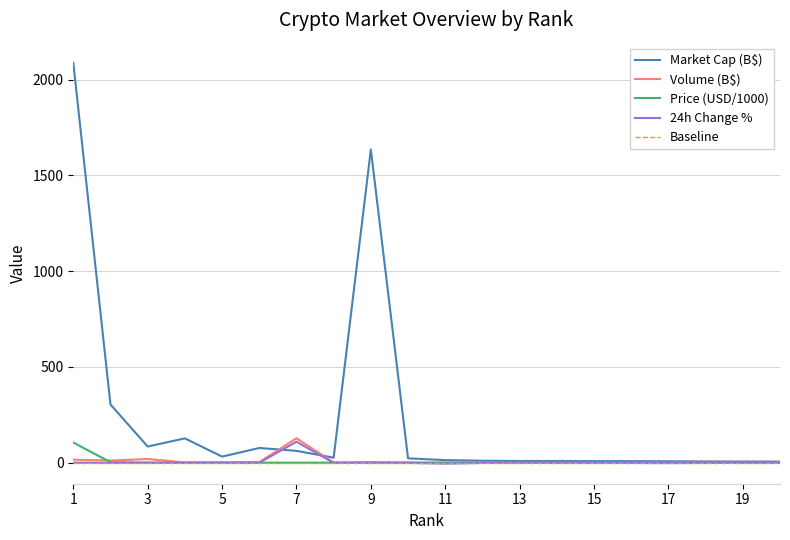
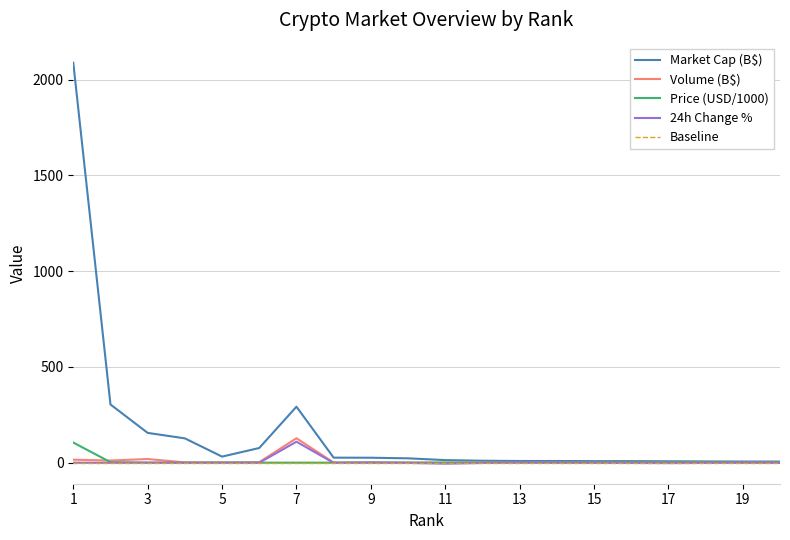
  {
    "Market Cap (B$)": {
      "1": 2090,
-     "3": 80,
+     "3": 160,
      "5": 30,
-     "7": 60,
-     "9": 1640
+     "7": 290,
+     "9": 30
    },
    "Volume (B$)": {
      "1": 20,
      "3": 20,
      "7": 130
    },
    "Price (USD/1000)": {
      "1": 110
    },
    "24h Change %": {
      "7": 110
    }
  }
